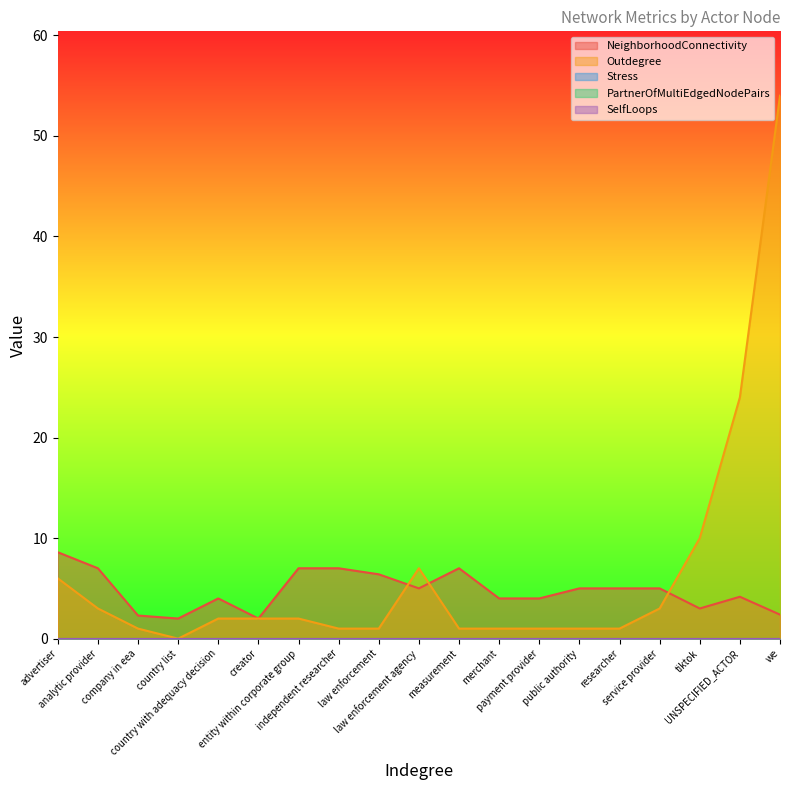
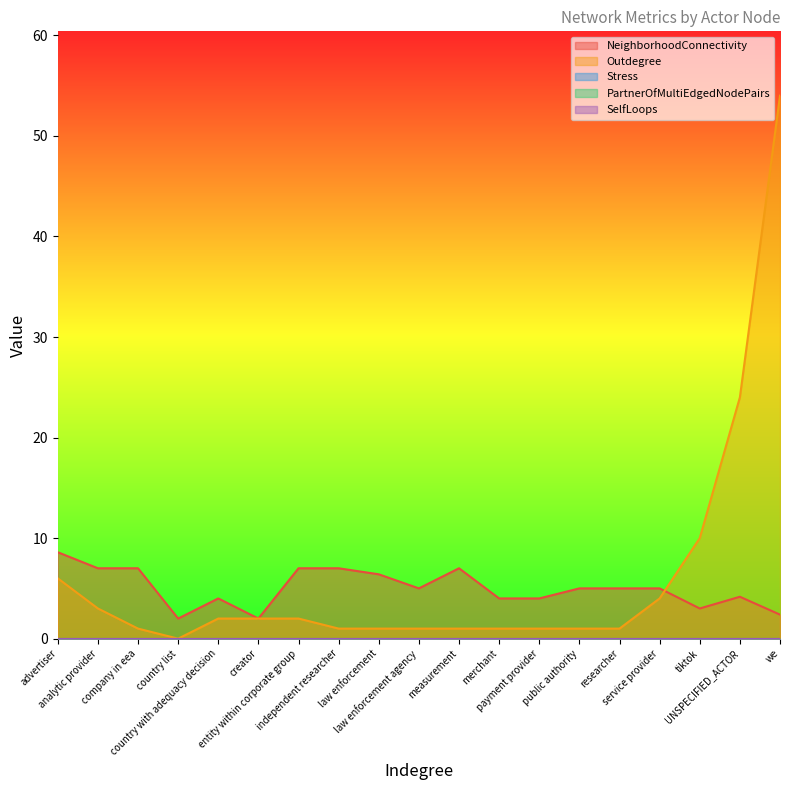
  {
    "NeighborhoodConnectivity": {
      "advertiser": 8.6,
      "analytic provider": 7.0,
-     "company in eea": 2.3,
+     "company in eea": 7.0,
      "country list": 2.0,
      "country with adequacy decision": 4.0,
      "entity within corporate group": 7.0,
      "independent researcher": 7.0,
      "law enforcement": 6.4,
      "law enforcement agency": 5.0,
      "measurement": 7.0,
      "merchant": 4.0,
      "payment provider": 4.0,
      "public authority": 5.0,
      "researcher": 5.0,
      "service provider": 5.0,
      "tiktok": 3.0,
      "UNSPECIFIED_ACTOR": 4.2,
      "we": 2.4
    },
    "Outdegree": {
      "advertiser": 6,
      "analytic provider": 3,
      "company in eea": 1,
      "country with adequacy decision": 2,
      "entity within corporate group": 2,
      "independent researcher": 1,
      "law enforcement": 1,
-     "law enforcement agency": 7,
+     "law enforcement agency": 1,
      "measurement": 1,
      "merchant": 1,
      "payment provider": 1,
      "public authority": 1,
      "researcher": 1,
-     "service provider": 3,
+     "service provider": 4,
      "tiktok": 10,
      "UNSPECIFIED_ACTOR": 24,
      "we": 54
    },
    "SelfLoops": {
      "advertiser": 0.0,
      "analytic provider": 0.0,
      "company in eea": 0.0,
      "country with adequacy decision": 0.0,
      "creator": 0.0,
      "entity within corporate group": 0.0,
      "independent researcher": 0.0,
      "law enforcement": 0.0,
      "law enforcement agency": 0.0,
      "measurement": 0.0,
      "merchant": 0.0,
      "payment provider": 0.0,
      "public authority": 0.0,
      "researcher": 0.0,
      "service provider": 0.0,
      "tiktok": 0.0,
      "UNSPECIFIED_ACTOR": 0.0,
      "we": 0.0
    }
  }
